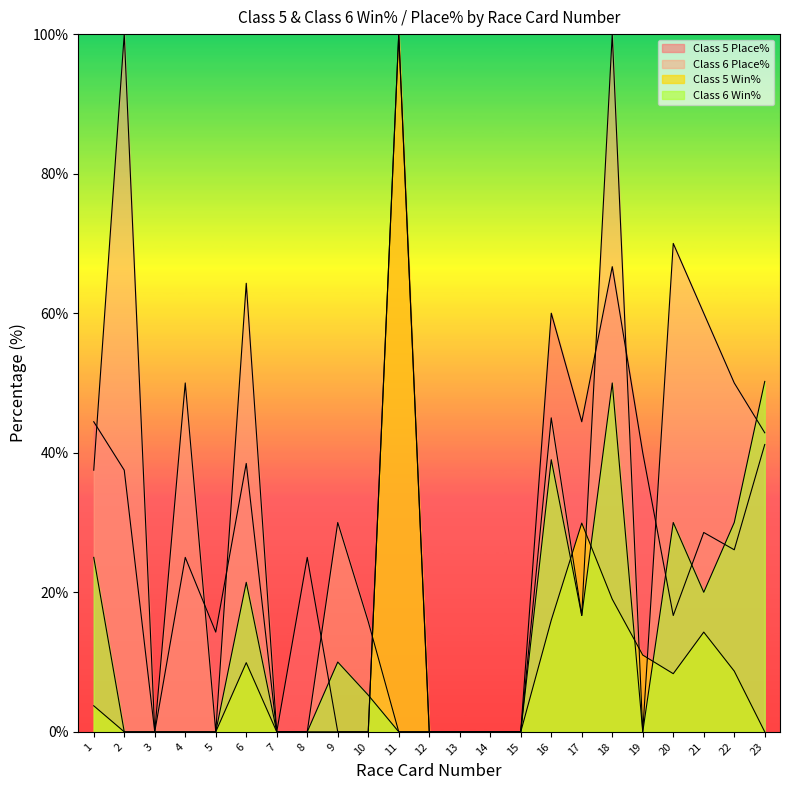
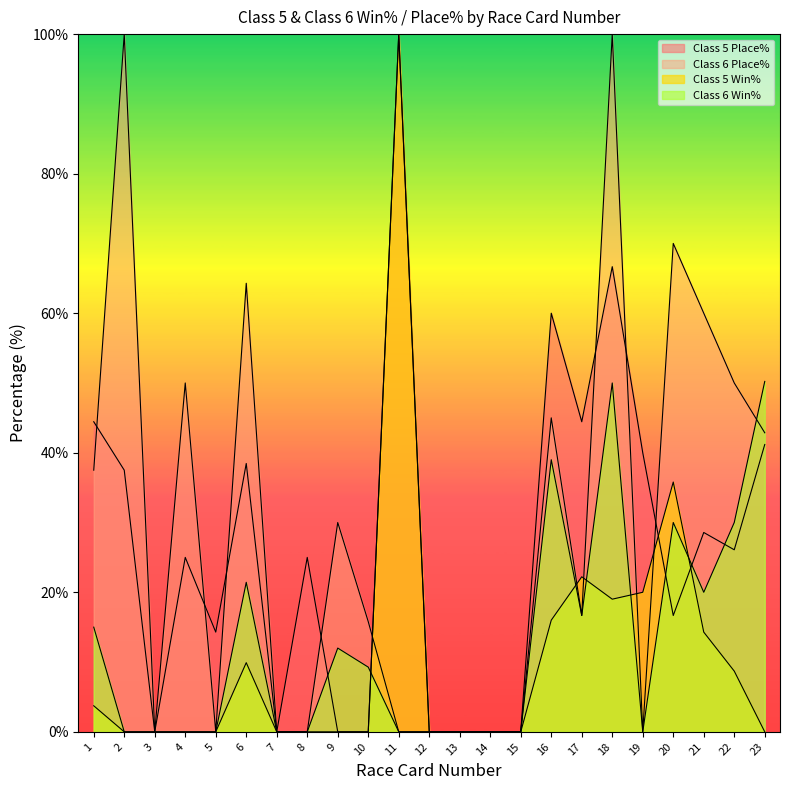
  {
    "Class 5 Win%": {
      "1": "4%",
      "6": "10%",
      "16": "16%",
-     "17": "30%",
+     "17": "22%",
      "18": "19%",
-     "19": "11%",
-     "20": "8%",
+     "19": "20%",
+     "20": "36%",
      "21": "14%",
      "22": "9%",
      "23": "0%"
    },
    "Class 6 Win%": {
-     "1": "25%",
+     "1": "15%",
      "6": "21%",
-     "9": "10%",
-     "10": "5%",
+     "9": "12%",
+     "10": "9%",
      "16": "39%",
      "18": "50%",
      "20": "30%",
      "21": "20%",
      "22": "30%",
      "23": "50%"
    }
  }
